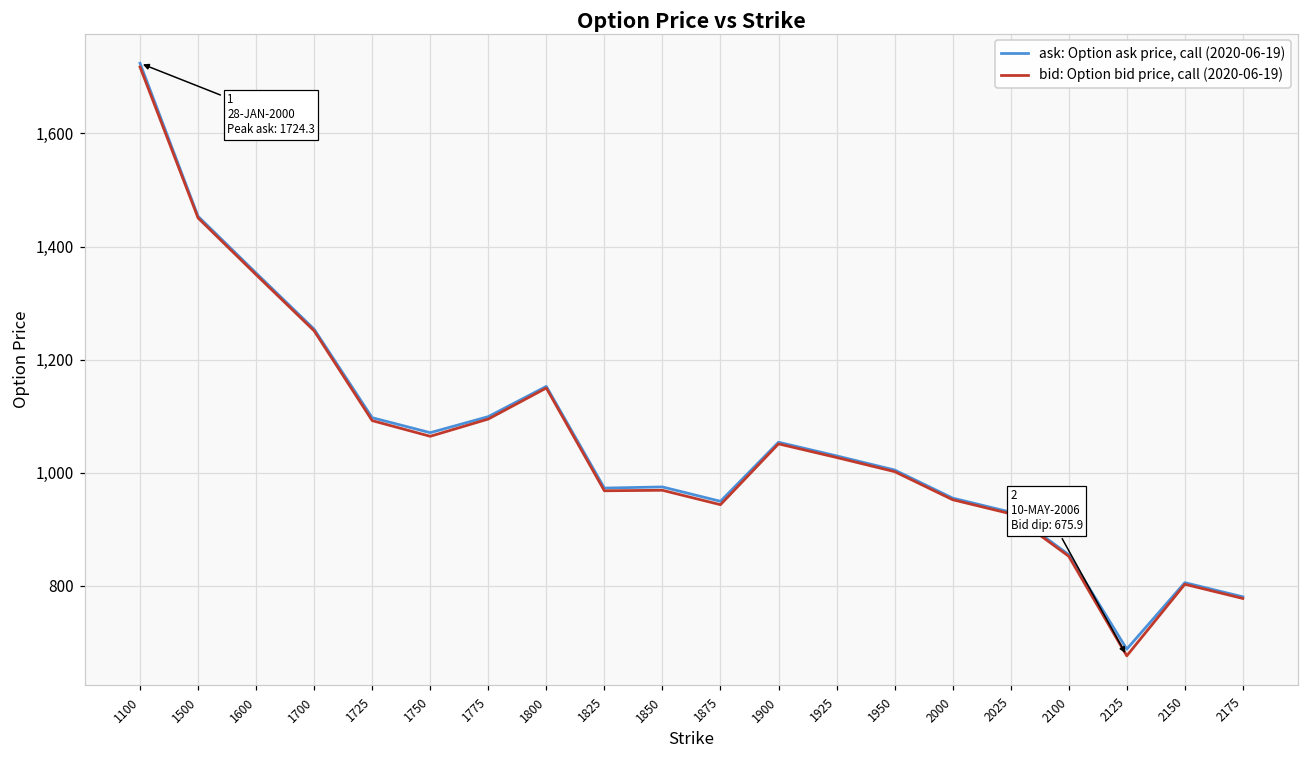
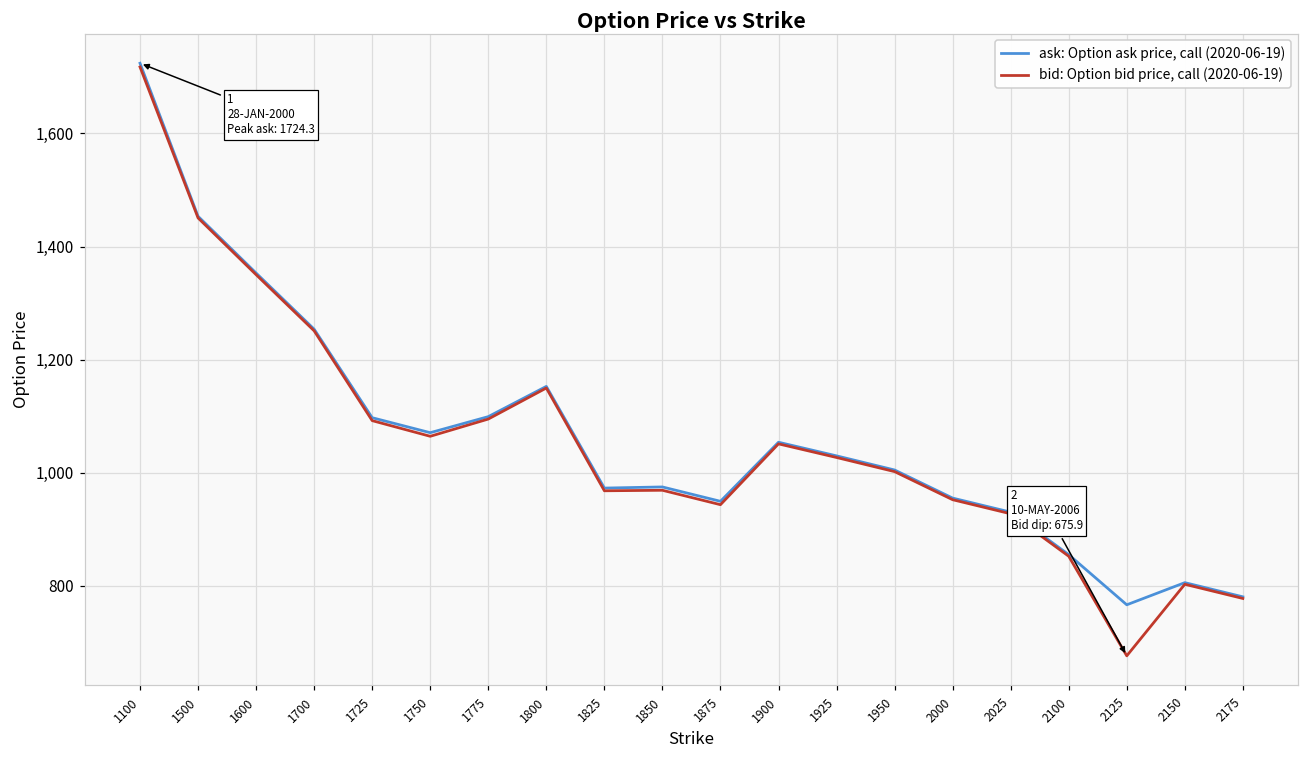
  {
    "ask: Option ask price, call (2020-06-19)": {
      "1725": "1,100",
      "1750": "1,070",
      "1850": "970",
      "1875": "950",
-     "2125": "690"
+     "2125": "770"
    },
    "bid: Option bid price, call (2020-06-19)": {
      "1725": "1,090",
      "1750": "1,060",
      "1850": "970",
      "1875": "940",
      "2125": "680"
    }
  }
